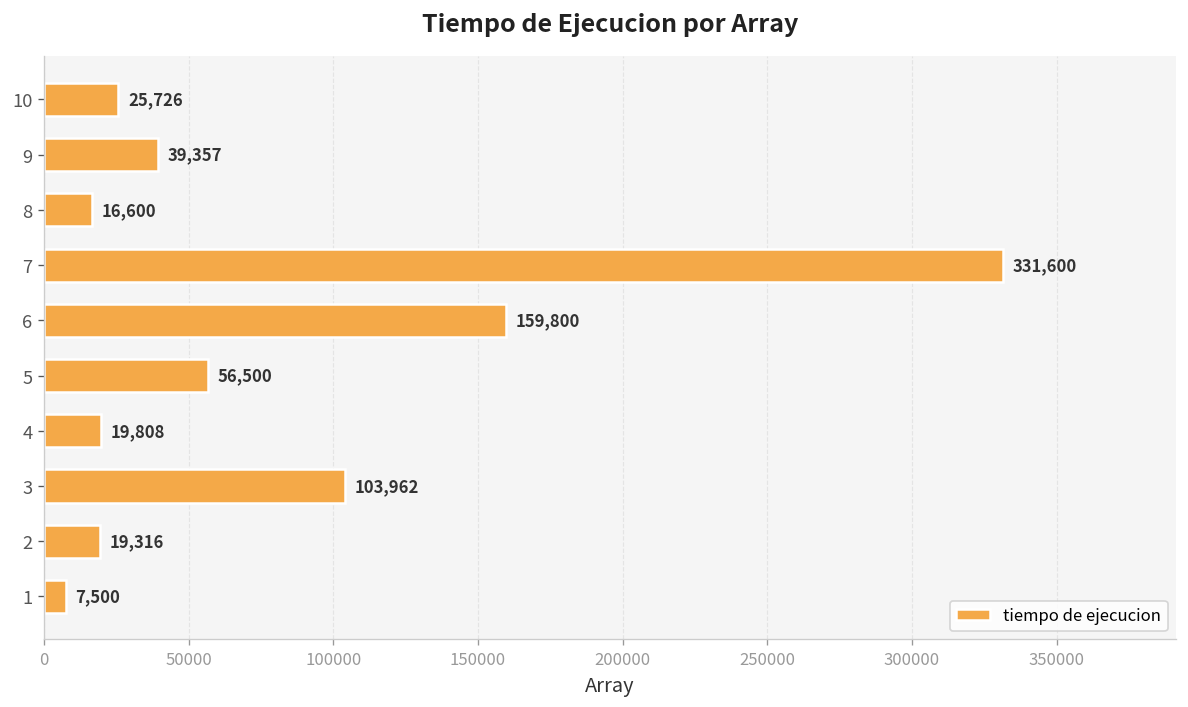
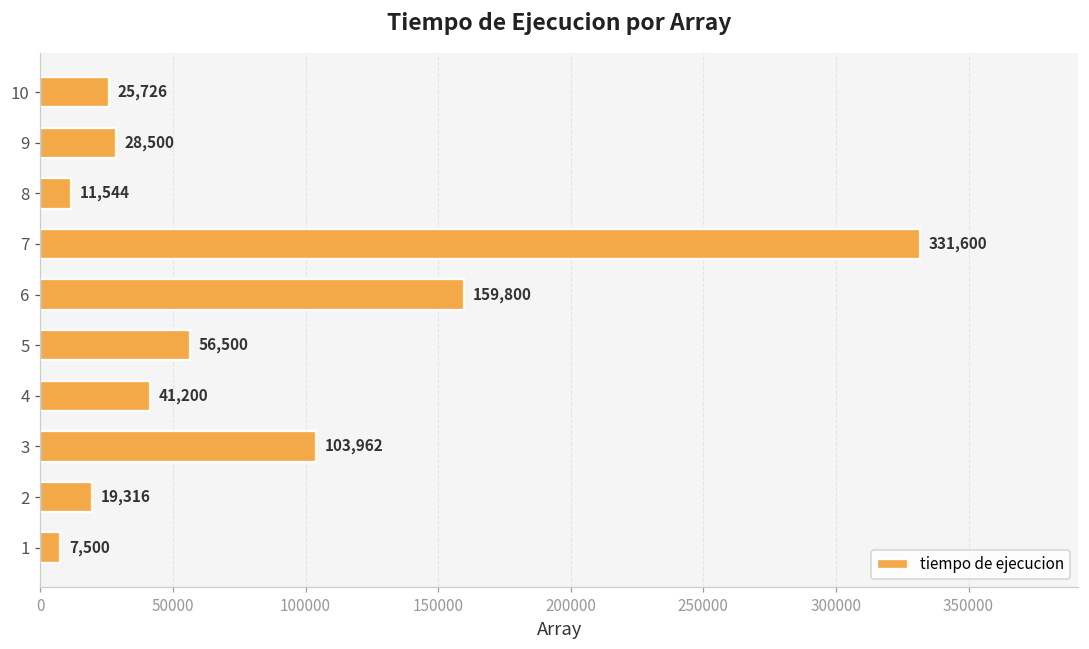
  {
    "10": "25,726",
-   "9": "39,357",
-   "8": "16,600",
+   "9": "28,500",
+   "8": "11,544",
    "7": "331,600",
    "6": "159,800",
    "5": "56,500",
-   "4": "19,808",
+   "4": "41,200",
    "3": "103,962",
    "2": "19,316",
    "1": "7,500"
  }
